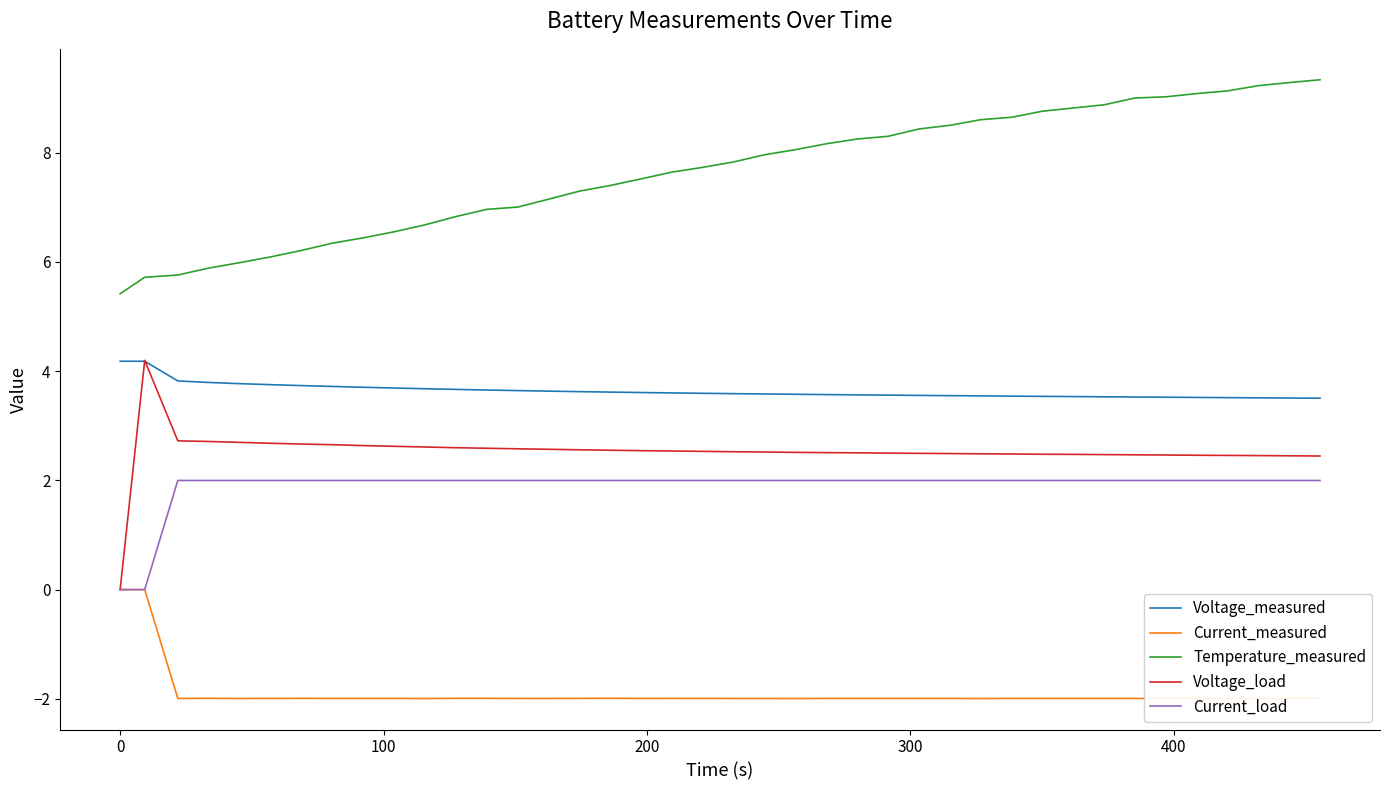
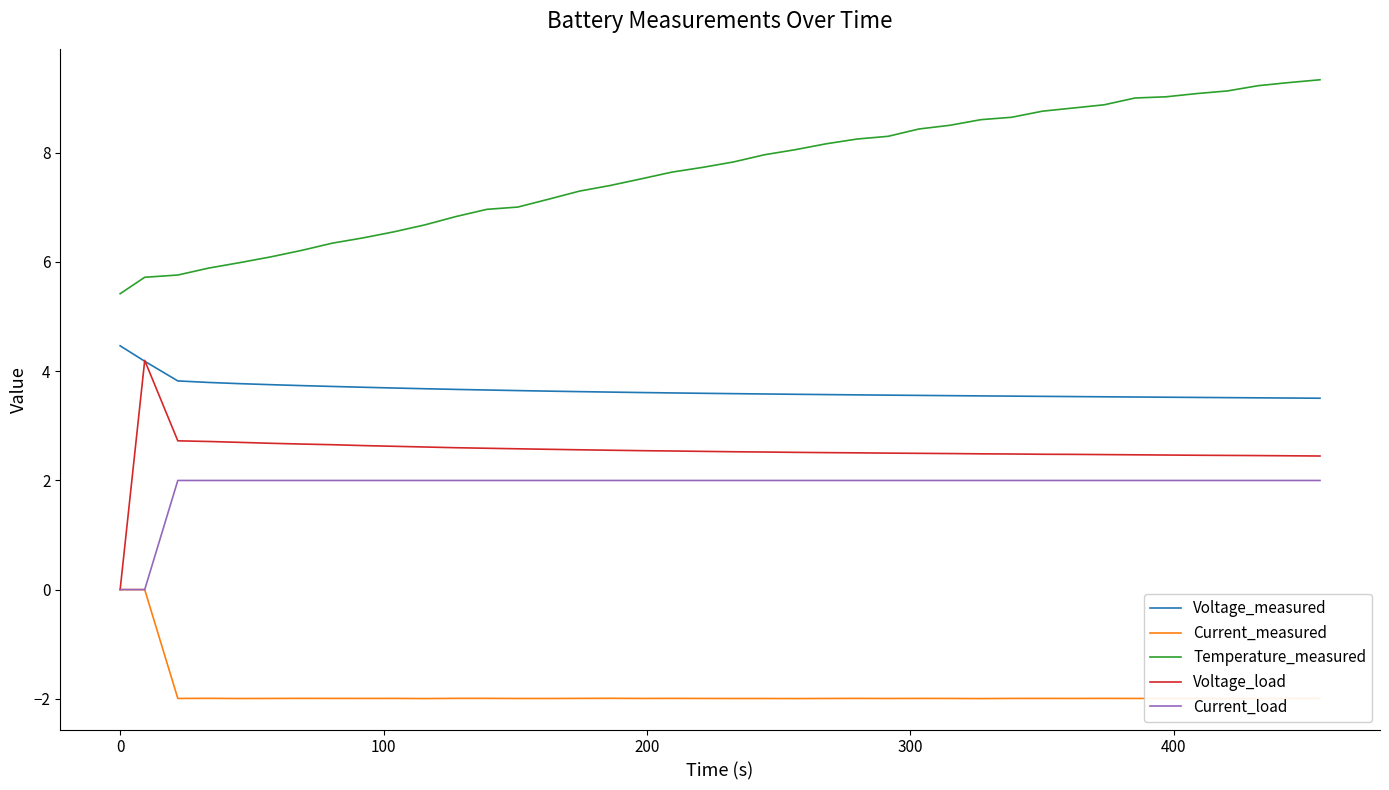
  {
    "Voltage_measured": {
-     "0": 4.2
+     "0": 4.5
    },
    "Temperature_measured": {
      "0": 5.4
    }
  }
